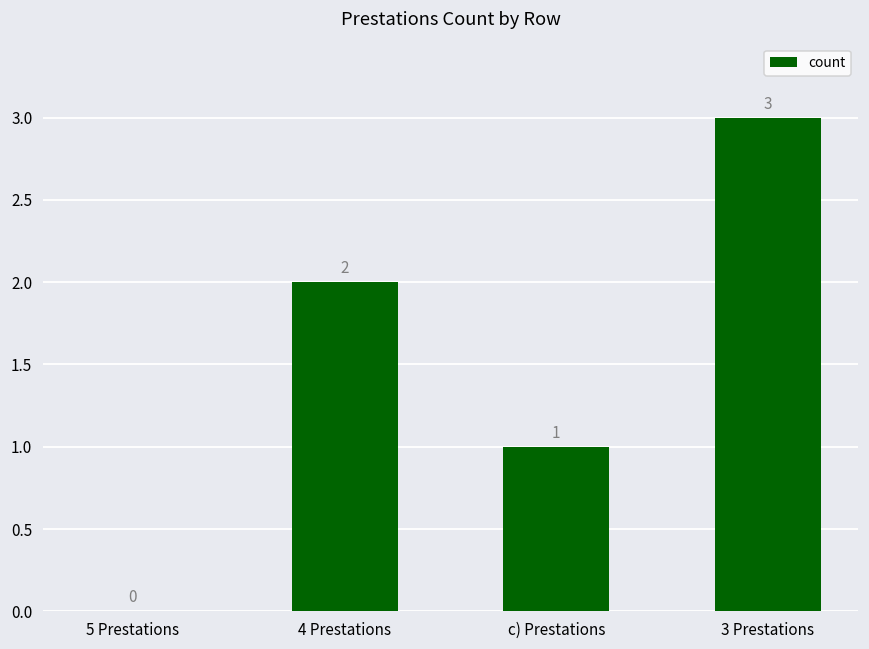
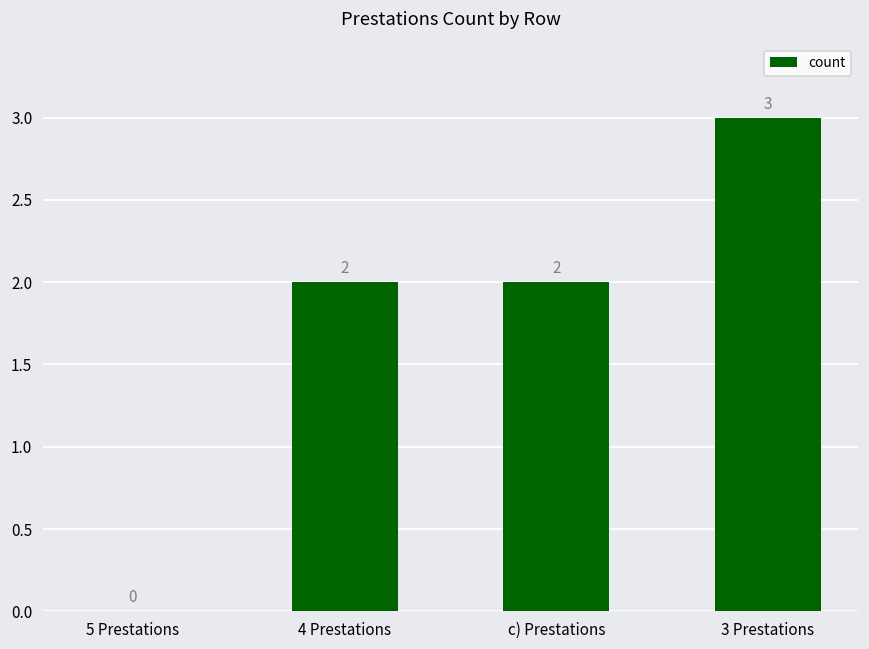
  {
    "5 Prestations": 0,
    "4 Prestations": 2,
-   "c) Prestations": 1,
+   "c) Prestations": 2,
    "3 Prestations": 3
  }
